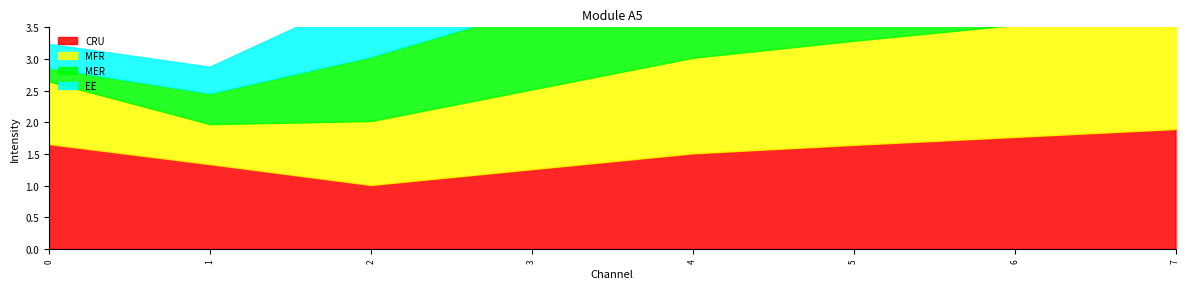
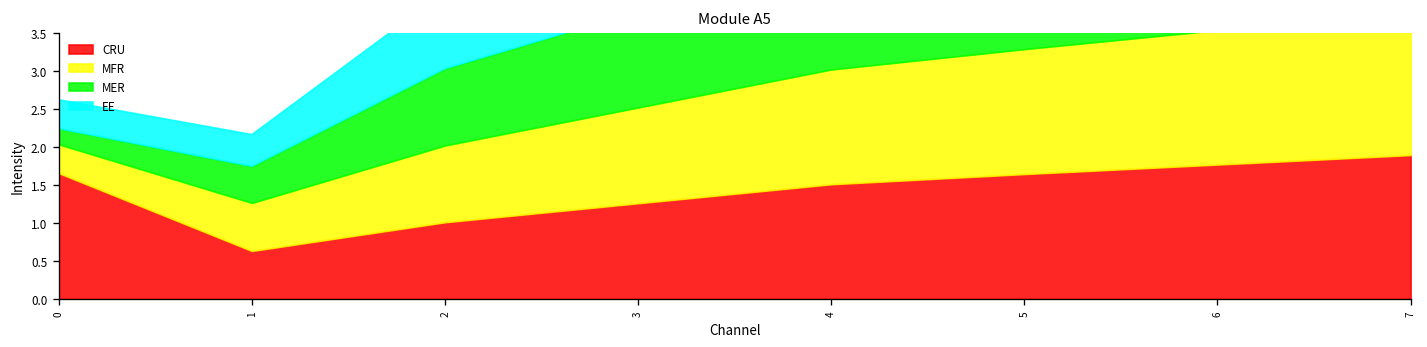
  {
    "CRU": {
      "0": 1.7,
-     "1": 1.3,
+     "1": 0.6,
      "2": 1.0,
      "3": 1.3,
      "4": 1.5,
      "5": 1.6,
      "6": 1.8,
      "7": 1.9
    },
    "MFR": {
-     "0": 1.0,
+     "0": 0.4,
      "1": 0.6,
      "2": 1.0,
      "3": 1.3,
      "4": 1.5,
      "5": 1.6
    },
    "MER": {
      "0": 0.2,
      "1": 0.5,
      "2": 1.0
    },
    "EE": {
      "0": 0.4,
      "1": 0.4
    }
  }
